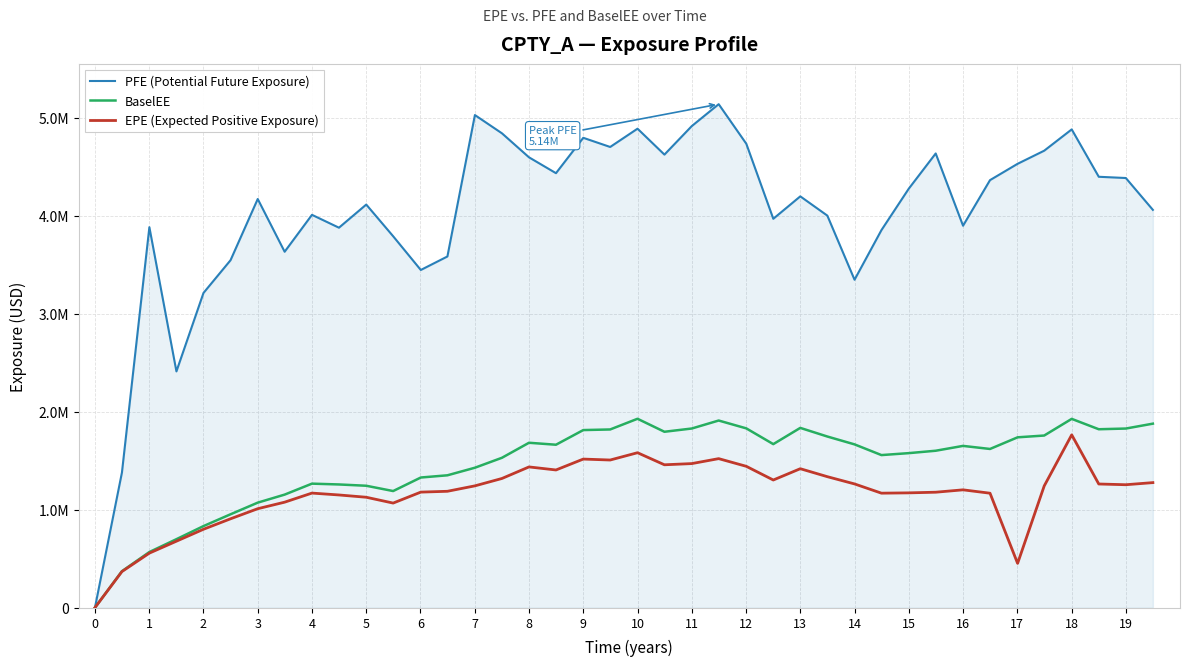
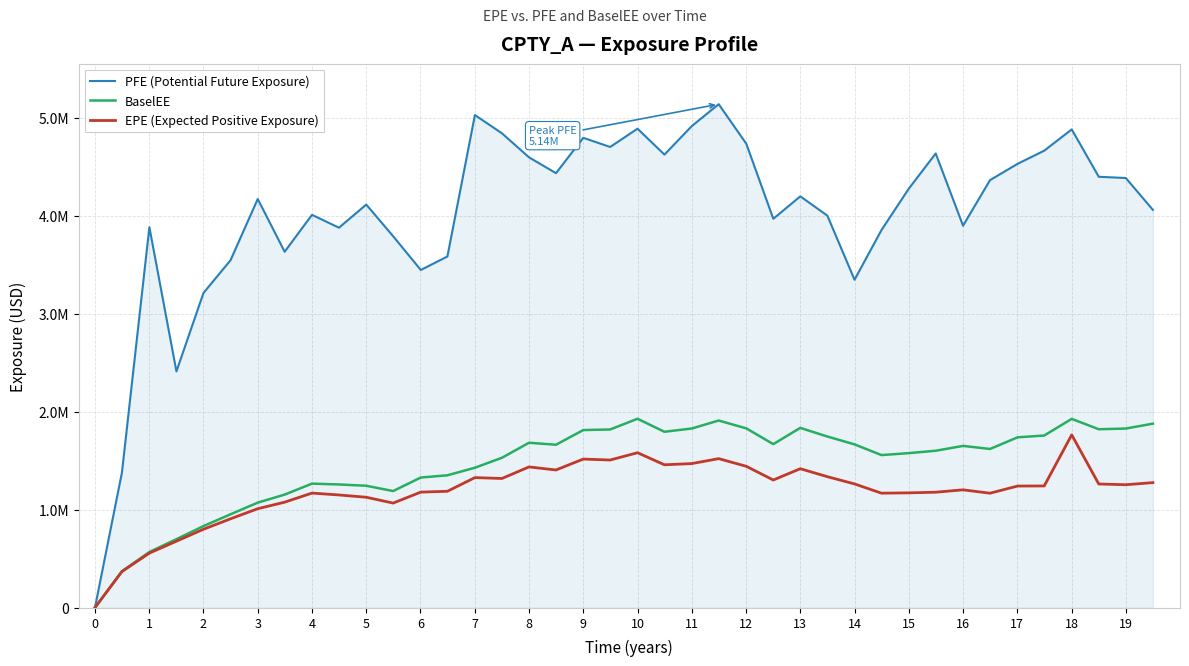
  {
    "PFE (Potential Future Exposure)": {
      "1": 3900000,
      "2": 3200000,
      "3": 4200000,
      "4": 4000000,
      "5": 4100000,
      "6": 3400000,
      "7": 5000000,
      "8": 4600000,
      "12": 4700000,
      "13": 4200000,
      "14": 3300000,
      "15": 4300000,
      "16": 3900000,
      "17": 4500000,
      "18": 4900000,
      "19": 4400000
    },
    "BaselEE": {
      "2": 800000,
      "3": 1100000,
      "4": 1300000,
      "5": 1200000,
      "6": 1300000,
      "7": 1400000,
      "8": 1700000,
      "9": 1800000,
      "10": 1900000,
      "11": 1800000,
      "12": 1800000,
      "13": 1800000,
      "14": 1700000,
      "15": 1600000,
      "16": 1700000,
      "17": 1700000,
      "18": 1900000,
      "19": 1800000
    },
    "EPE (Expected Positive Exposure)": {
      "2": 800000,
      "3": 1000000,
      "4": 1200000,
      "5": 1100000,
      "6": 1200000,
-     "7": 1200000,
+     "7": 1300000,
      "8": 1400000,
      "9": 1500000,
      "10": 1600000,
      "11": 1500000,
      "12": 1400000,
      "13": 1400000,
      "14": 1300000,
      "15": 1200000,
      "16": 1200000,
-     "17": 500000,
+     "17": 1200000,
      "18": 1800000,
      "19": 1300000
    }
  }
